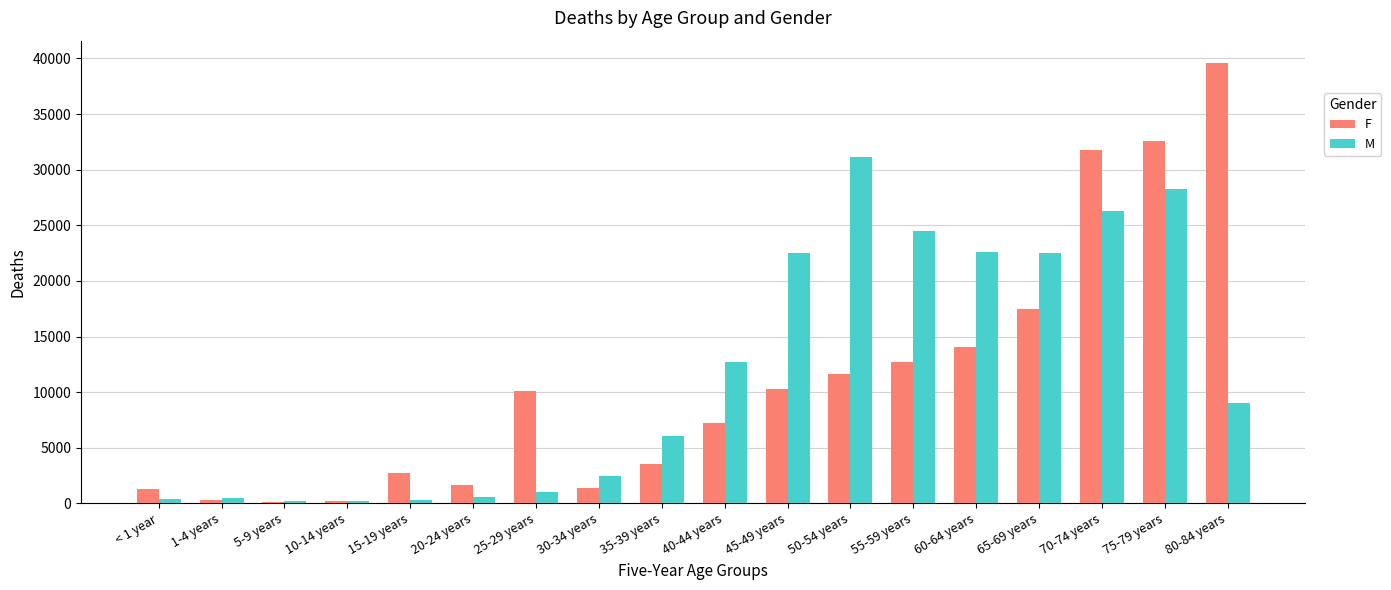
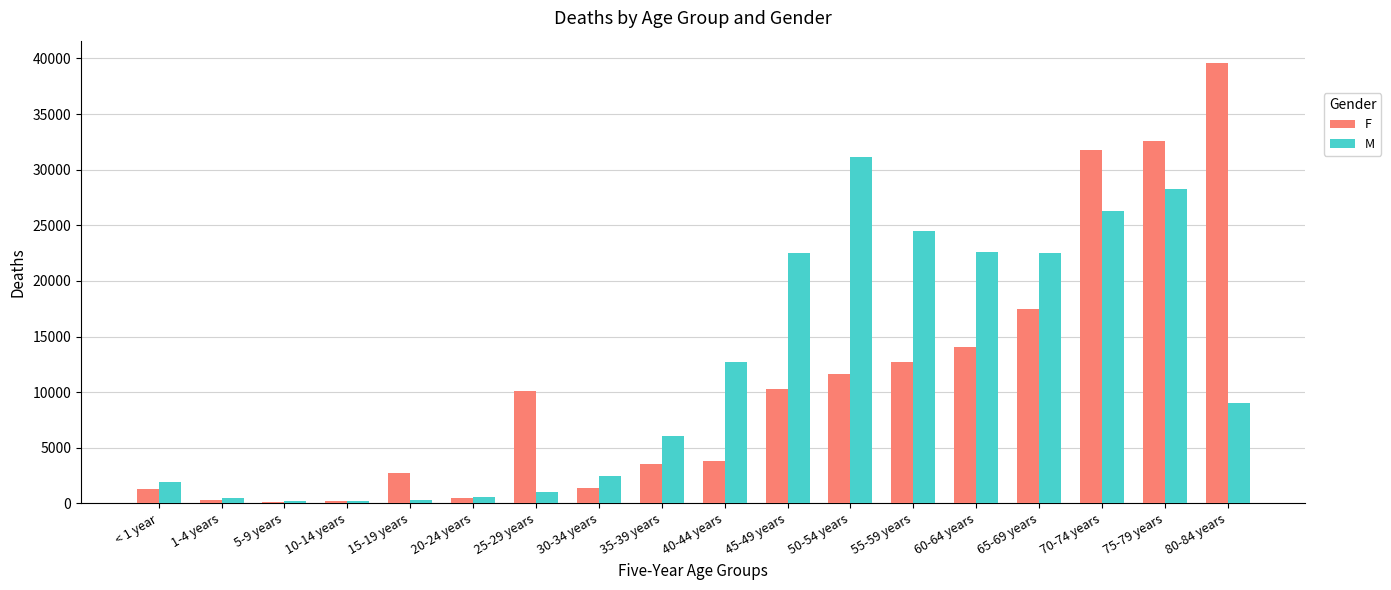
  {
    "F": {
      "< 1 year": 1300,
      "1-4 years": 300,
      "15-19 years": 2800,
-     "20-24 years": 1600,
+     "20-24 years": 400,
      "25-29 years": 10100,
      "30-34 years": 1400,
      "35-39 years": 3600,
-     "40-44 years": 7300,
+     "40-44 years": 3800,
      "45-49 years": 10300,
      "50-54 years": 11600,
      "55-59 years": 12700,
      "60-64 years": 14100,
      "65-69 years": 17500,
      "70-74 years": 31700,
      "75-79 years": 32600,
      "80-84 years": 39600
    },
    "M": {
-     "< 1 year": 400,
+     "< 1 year": 1900,
      "1-4 years": 400,
      "15-19 years": 300,
      "20-24 years": 600,
      "25-29 years": 1000,
      "30-34 years": 2400,
      "35-39 years": 6000,
      "40-44 years": 12700,
      "45-49 years": 22500,
      "50-54 years": 31100,
      "55-59 years": 24500,
      "60-64 years": 22600,
      "65-69 years": 22500,
      "70-74 years": 26300,
      "75-79 years": 28300,
      "80-84 years": 9000
    }
  }
